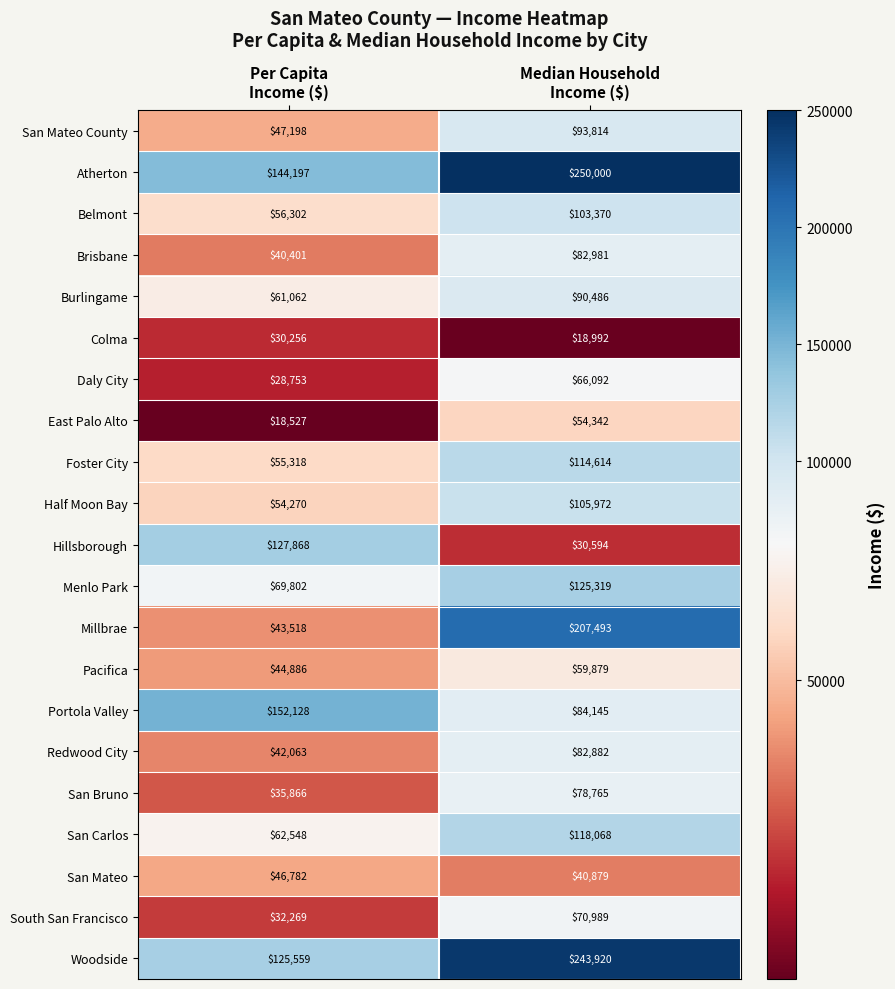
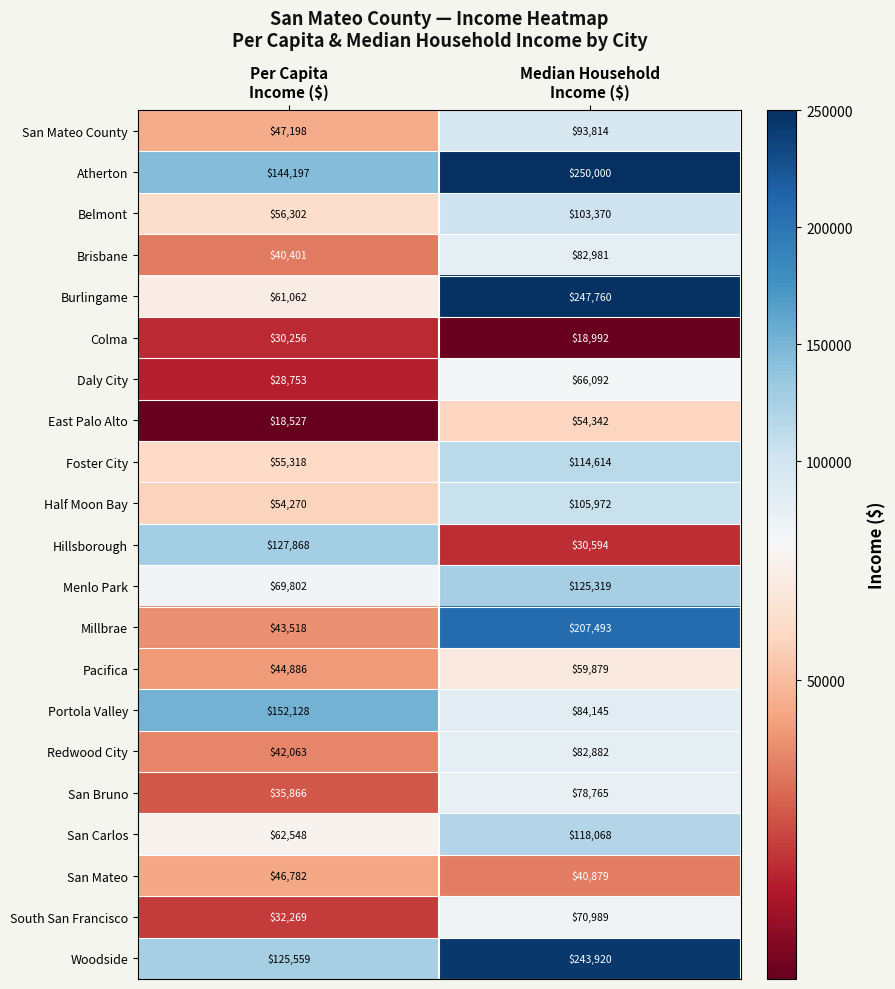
  {
    "San Mateo County": {
      "Per Capita Income ($)": "$47,198",
      "Median Household Income ($)": "$93,814"
    },
    "Atherton": {
      "Per Capita Income ($)": "$144,197",
      "Median Household Income ($)": "$250,000"
    },
    "Belmont": {
      "Per Capita Income ($)": "$56,302",
      "Median Household Income ($)": "$103,370"
    },
    "Brisbane": {
      "Per Capita Income ($)": "$40,401",
      "Median Household Income ($)": "$82,981"
    },
    "Burlingame": {
      "Per Capita Income ($)": "$61,062",
-     "Median Household Income ($)": "$90,486"
+     "Median Household Income ($)": "$247,760"
    },
    "Colma": {
      "Per Capita Income ($)": "$30,256",
      "Median Household Income ($)": "$18,992"
    },
    "Daly City": {
      "Per Capita Income ($)": "$28,753",
      "Median Household Income ($)": "$66,092"
    },
    "East Palo Alto": {
      "Per Capita Income ($)": "$18,527",
      "Median Household Income ($)": "$54,342"
    },
    "Foster City": {
      "Per Capita Income ($)": "$55,318",
      "Median Household Income ($)": "$114,614"
    },
    "Half Moon Bay": {
      "Per Capita Income ($)": "$54,270",
      "Median Household Income ($)": "$105,972"
    },
    "Hillsborough": {
      "Per Capita Income ($)": "$127,868",
      "Median Household Income ($)": "$30,594"
    },
    "Menlo Park": {
      "Per Capita Income ($)": "$69,802",
      "Median Household Income ($)": "$125,319"
    },
    "Millbrae": {
      "Per Capita Income ($)": "$43,518",
      "Median Household Income ($)": "$207,493"
    },
    "Pacifica": {
      "Per Capita Income ($)": "$44,886",
      "Median Household Income ($)": "$59,879"
    },
    "Portola Valley": {
      "Per Capita Income ($)": "$152,128",
      "Median Household Income ($)": "$84,145"
    },
    "Redwood City": {
      "Per Capita Income ($)": "$42,063",
      "Median Household Income ($)": "$82,882"
    },
    "San Bruno": {
      "Per Capita Income ($)": "$35,866",
      "Median Household Income ($)": "$78,765"
    },
    "San Carlos": {
      "Per Capita Income ($)": "$62,548",
      "Median Household Income ($)": "$118,068"
    },
    "San Mateo": {
      "Per Capita Income ($)": "$46,782",
      "Median Household Income ($)": "$40,879"
    },
    "South San Francisco": {
      "Per Capita Income ($)": "$32,269",
      "Median Household Income ($)": "$70,989"
    },
    "Woodside": {
      "Per Capita Income ($)": "$125,559",
      "Median Household Income ($)": "$243,920"
    }
  }
